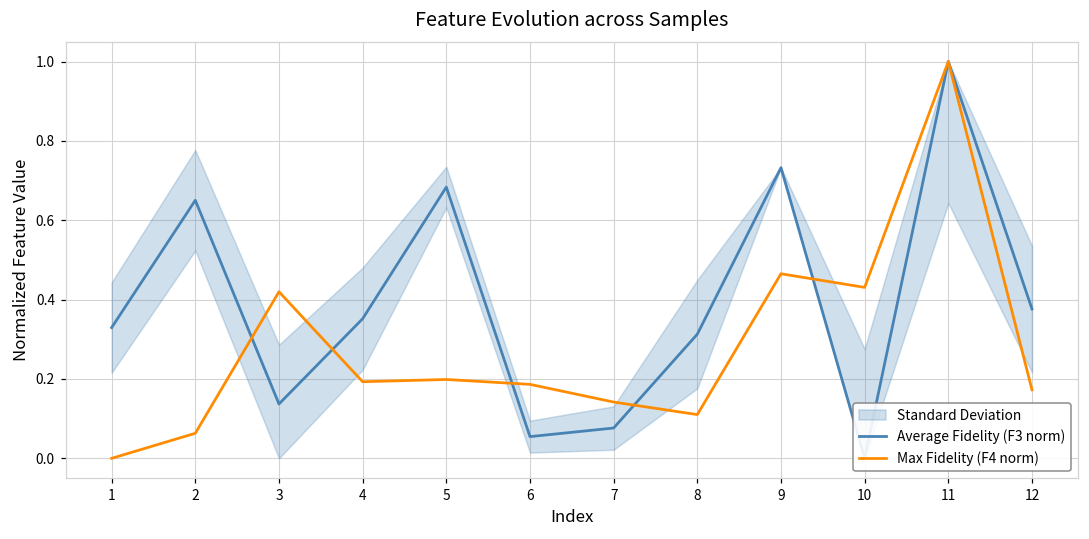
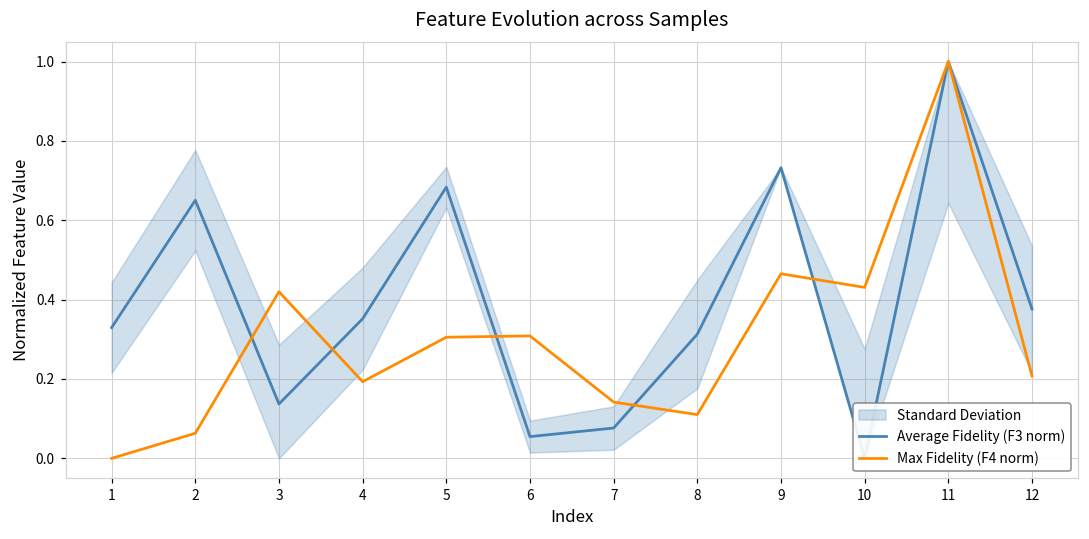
  {
    "Max Fidelity (F4 norm)": {
      "1": 0.00,
      "2": 0.06,
      "3": 0.42,
      "4": 0.19,
-     "5": 0.20,
-     "6": 0.19,
+     "5": 0.31,
+     "6": 0.31,
      "7": 0.14,
      "8": 0.11,
      "9": 0.47,
      "10": 0.43,
-     "12": 0.17
+     "12": 0.21
    }
  }
